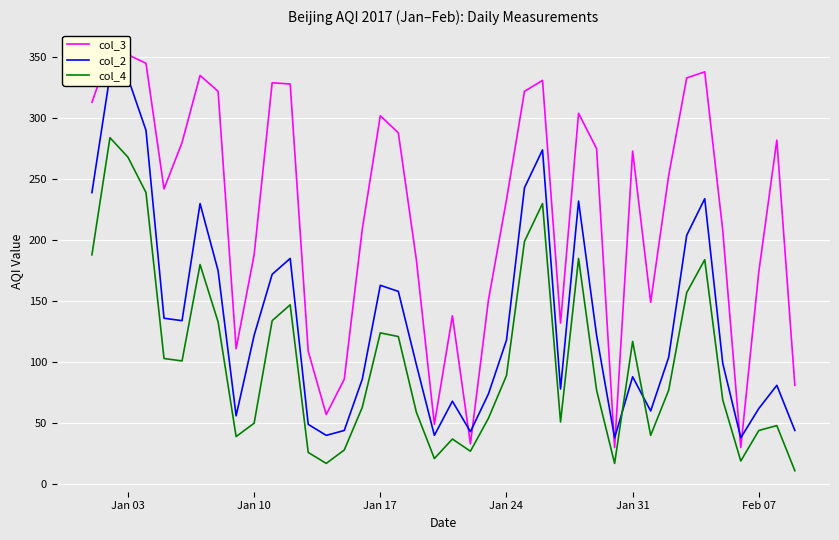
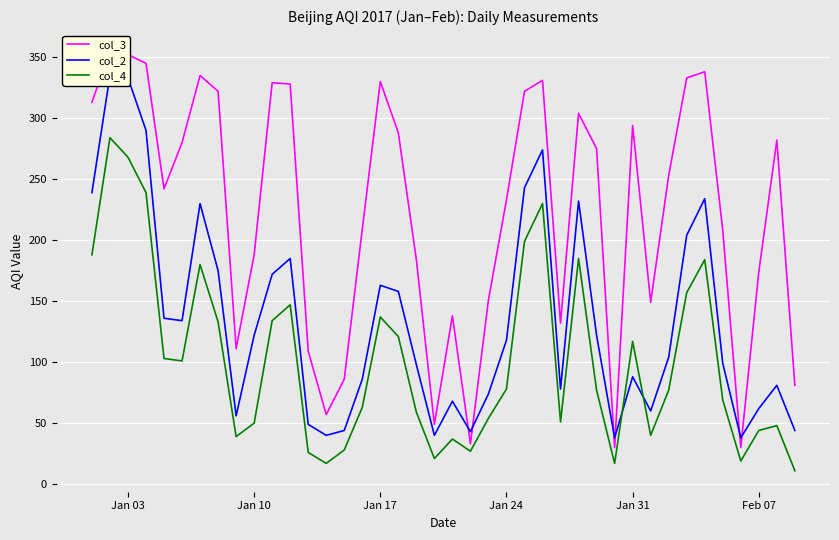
  {
    "col_3": {
      "Jan 10": 188,
-     "Jan 17": 302,
+     "Jan 17": 330,
      "Jan 24": 233,
-     "Jan 31": 273,
+     "Jan 31": 294,
      "Feb 07": 174
    },
    "col_2": {
      "Jan 10": 122,
      "Jan 17": 163,
      "Jan 24": 118,
      "Jan 31": 88,
      "Feb 07": 62
    },
    "col_4": {
      "Jan 03": 268,
      "Jan 10": 50,
-     "Jan 17": 124,
-     "Jan 24": 89,
+     "Jan 17": 137,
+     "Jan 24": 78,
      "Jan 31": 117,
      "Feb 07": 44
    }
  }
